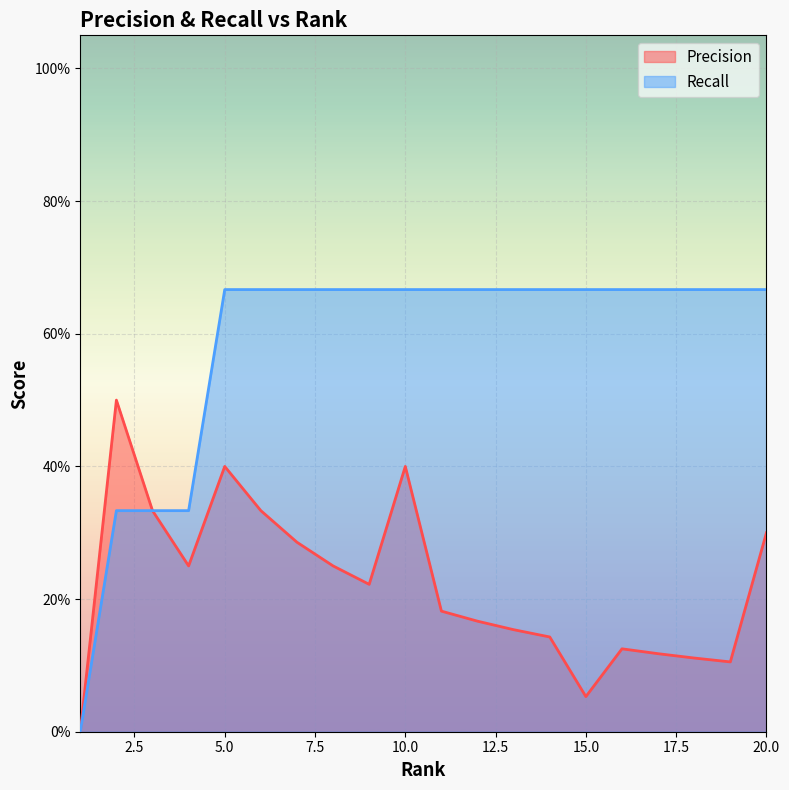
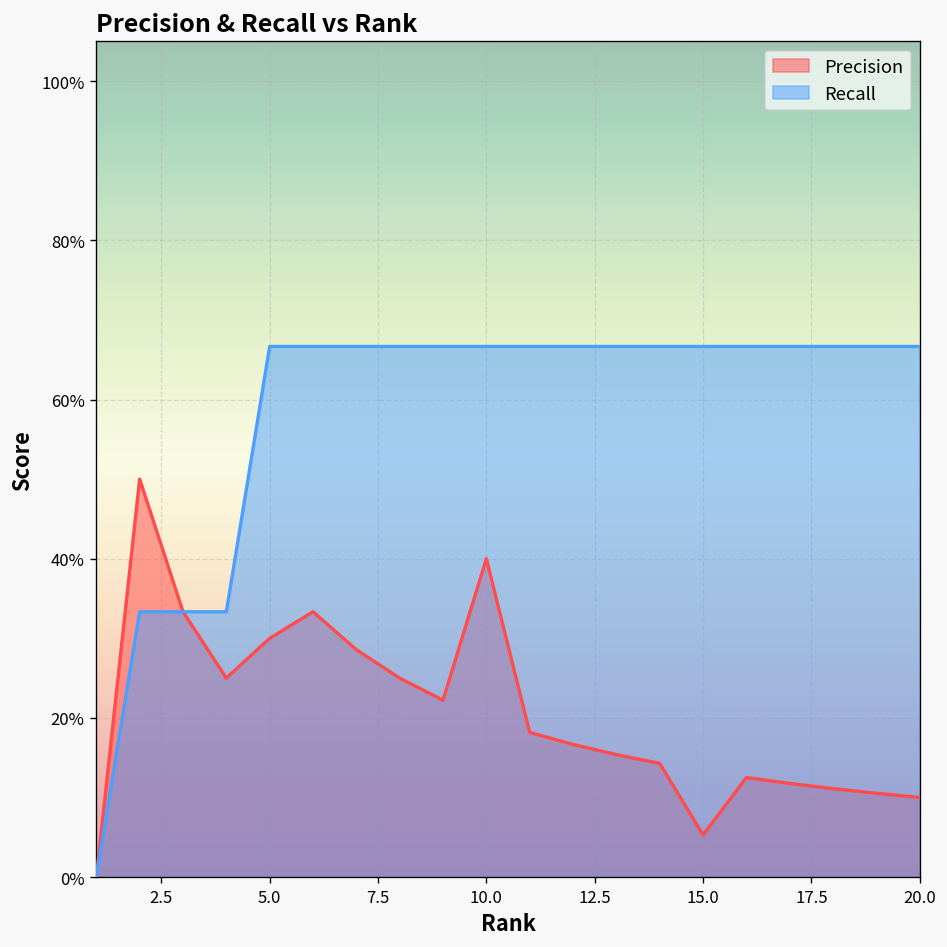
  {
    "Precision": {
-     "5.0": "40%",
+     "5.0": "30%",
      "10.0": "40%",
      "15.0": "5%",
-     "20.0": "30%"
+     "20.0": "10%"
    },
    "Recall": {
      "5.0": "67%",
      "10.0": "67%",
      "15.0": "67%",
      "20.0": "67%"
    }
  }
